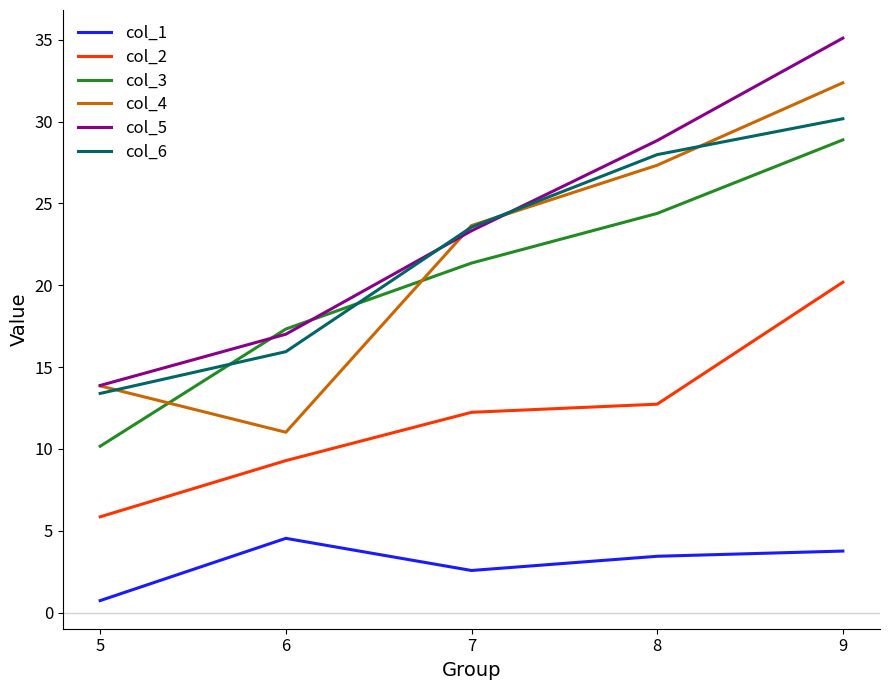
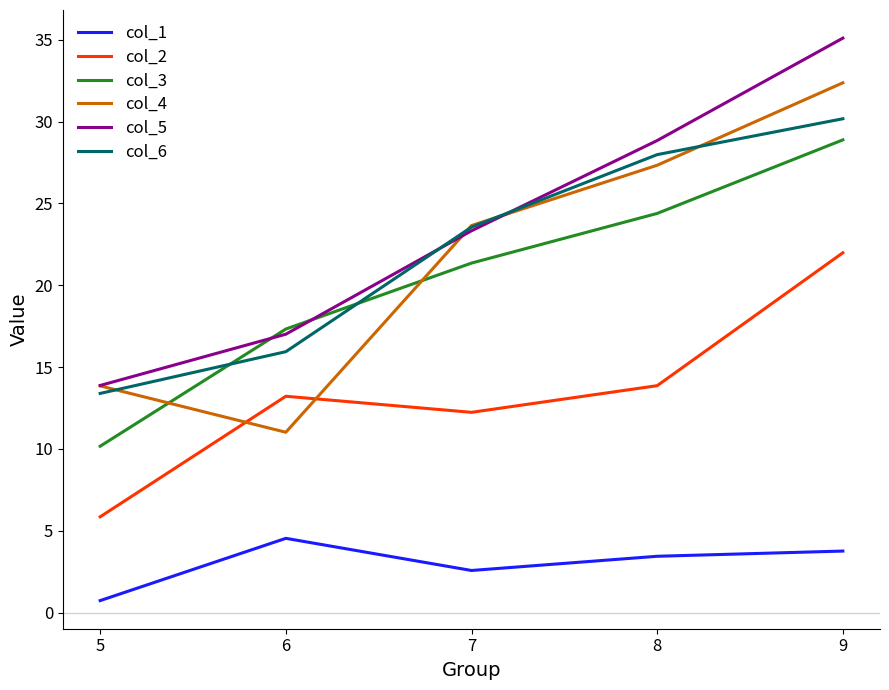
  {
    "col_1": {
      "5": 0.7,
      "6": 4.5,
      "7": 2.6,
      "8": 3.4,
      "9": 3.8
    },
    "col_2": {
      "5": 5.9,
-     "6": 9.3,
+     "6": 13.2,
      "7": 12.2,
-     "8": 12.7,
-     "9": 20.2
+     "8": 13.9,
+     "9": 22.0
    },
    "col_3": {
      "5": 10.2,
      "6": 17.3,
      "7": 21.4,
      "8": 24.4,
      "9": 28.9
    },
    "col_4": {
      "6": 11.0,
      "8": 27.3,
      "9": 32.4
    },
    "col_5": {
      "6": 17.0,
      "7": 23.3,
      "8": 28.8,
      "9": 35.1
    },
    "col_6": {
      "5": 13.4,
      "6": 15.9,
      "8": 28.0,
      "9": 30.2
    }
  }
